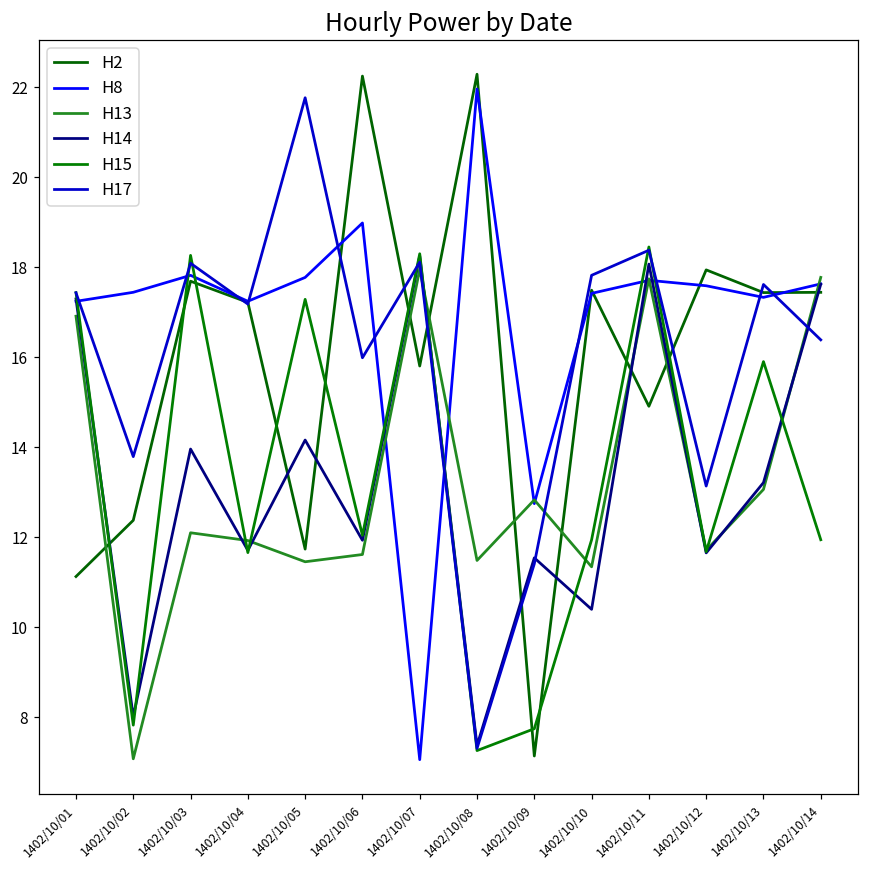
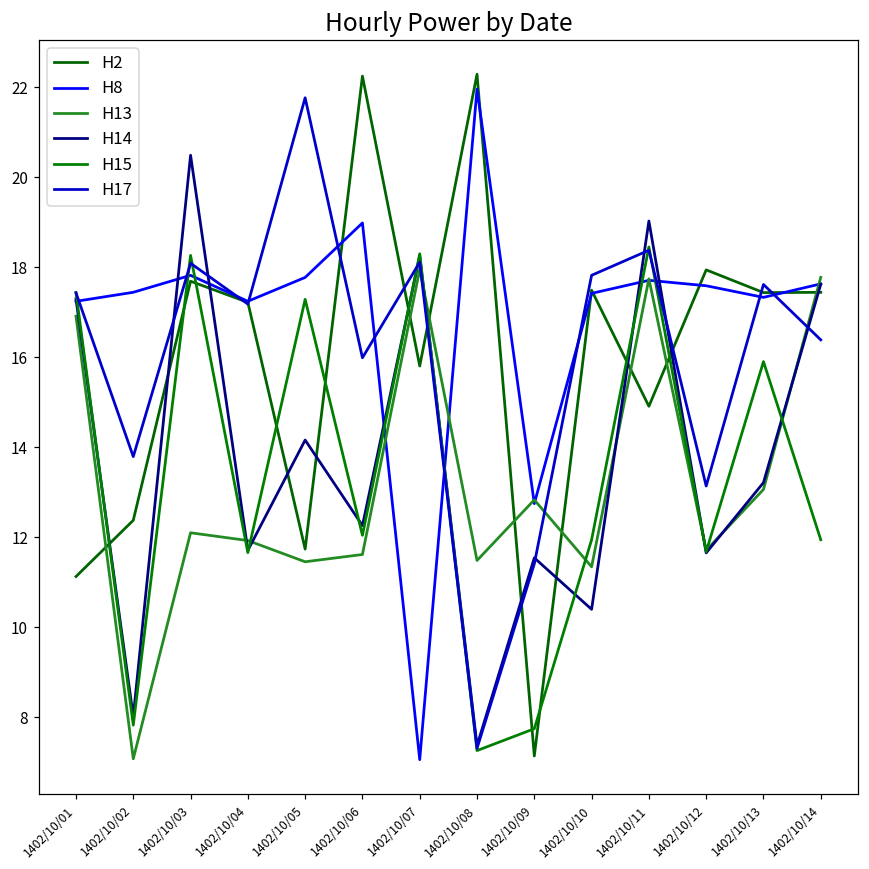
  {
    "H14": {
      "1402/10/02": 8.0,
-     "1402/10/03": 14.0,
+     "1402/10/03": 20.5,
      "1402/10/05": 14.2,
-     "1402/10/06": 11.9,
+     "1402/10/06": 12.3,
      "1402/10/09": 11.5,
      "1402/10/10": 10.4,
-     "1402/10/11": 18.1,
+     "1402/10/11": 19.0,
      "1402/10/13": 13.2
    }
  }
